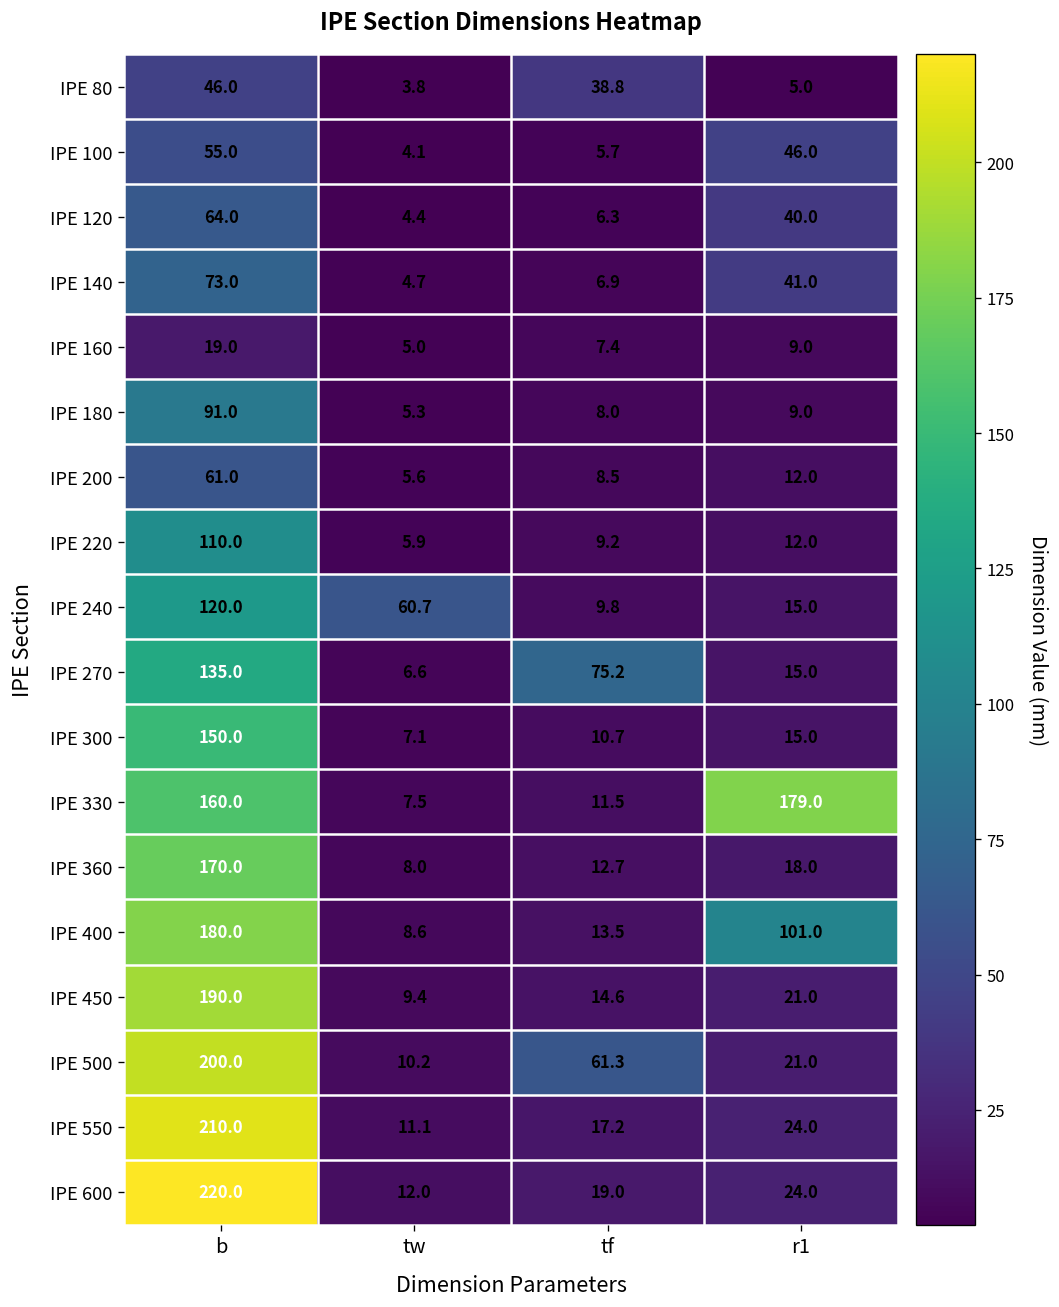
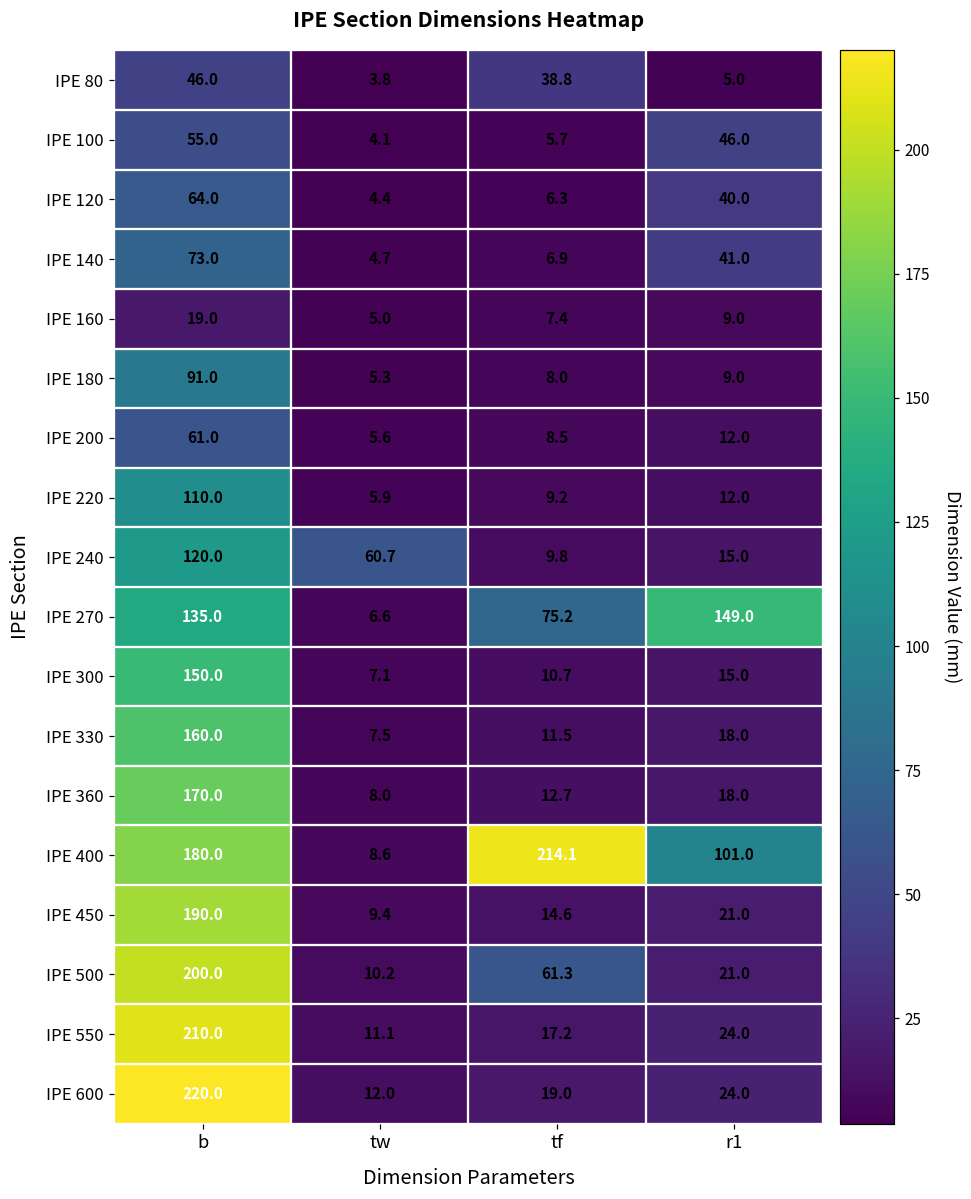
  {
    "IPE 80": {
      "b": 46.0,
      "tw": 3.8,
      "tf": 38.8,
      "r1": 5.0
    },
    "IPE 100": {
      "b": 55.0,
      "tw": 4.1,
      "tf": 5.7,
      "r1": 46.0
    },
    "IPE 120": {
      "b": 64.0,
      "tw": 4.4,
      "tf": 6.3,
      "r1": 40.0
    },
    "IPE 140": {
      "b": 73.0,
      "tw": 4.7,
      "tf": 6.9,
      "r1": 41.0
    },
    "IPE 160": {
      "b": 19.0,
      "tw": 5.0,
      "tf": 7.4,
      "r1": 9.0
    },
    "IPE 180": {
      "b": 91.0,
      "tw": 5.3,
      "tf": 8.0,
      "r1": 9.0
    },
    "IPE 200": {
      "b": 61.0,
      "tw": 5.6,
      "tf": 8.5,
      "r1": 12.0
    },
    "IPE 220": {
      "b": 110.0,
      "tw": 5.9,
      "tf": 9.2,
      "r1": 12.0
    },
    "IPE 240": {
      "b": 120.0,
      "tw": 60.7,
      "tf": 9.8,
      "r1": 15.0
    },
    "IPE 270": {
      "b": 135.0,
      "tw": 6.6,
      "tf": 75.2,
-     "r1": 15.0
+     "r1": 149.0
    },
    "IPE 300": {
      "b": 150.0,
      "tw": 7.1,
      "tf": 10.7,
      "r1": 15.0
    },
    "IPE 330": {
      "b": 160.0,
      "tw": 7.5,
      "tf": 11.5,
-     "r1": 179.0
+     "r1": 18.0
    },
    "IPE 360": {
      "b": 170.0,
      "tw": 8.0,
      "tf": 12.7,
      "r1": 18.0
    },
    "IPE 400": {
      "b": 180.0,
      "tw": 8.6,
-     "tf": 13.5,
+     "tf": 214.1,
      "r1": 101.0
    },
    "IPE 450": {
      "b": 190.0,
      "tw": 9.4,
      "tf": 14.6,
      "r1": 21.0
    },
    "IPE 500": {
      "b": 200.0,
      "tw": 10.2,
      "tf": 61.3,
      "r1": 21.0
    },
    "IPE 550": {
      "b": 210.0,
      "tw": 11.1,
      "tf": 17.2,
      "r1": 24.0
    },
    "IPE 600": {
      "b": 220.0,
      "tw": 12.0,
      "tf": 19.0,
      "r1": 24.0
    }
  }
